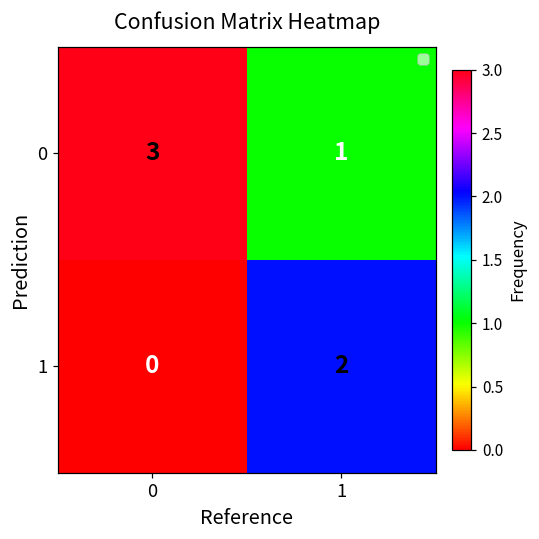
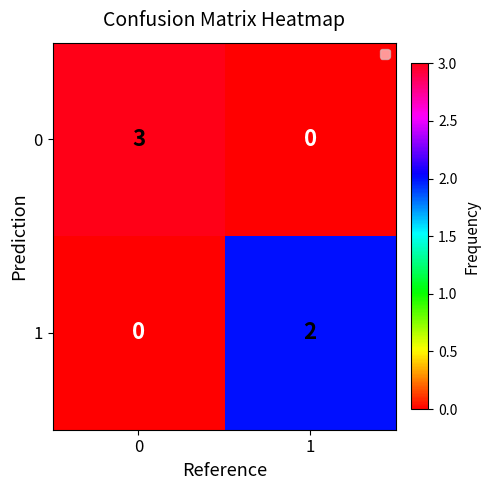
  {
    "0": {
      "0": 3,
-     "1": 1
+     "1": 0
    },
    "1": {
      "0": 0,
      "1": 2
    }
  }
